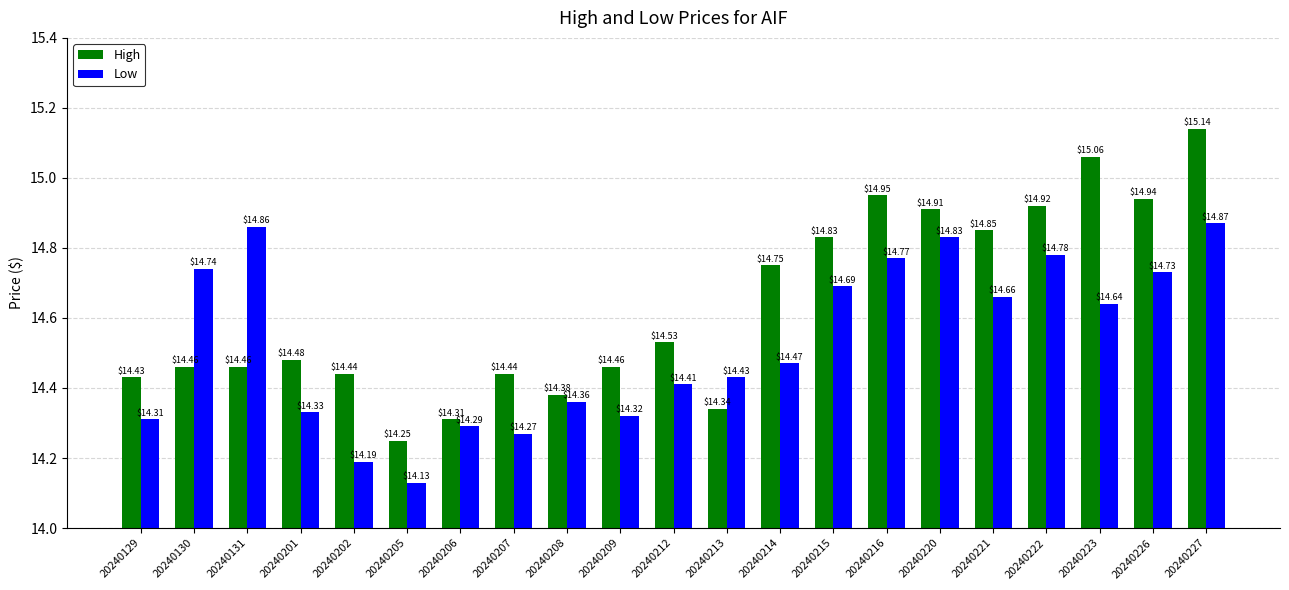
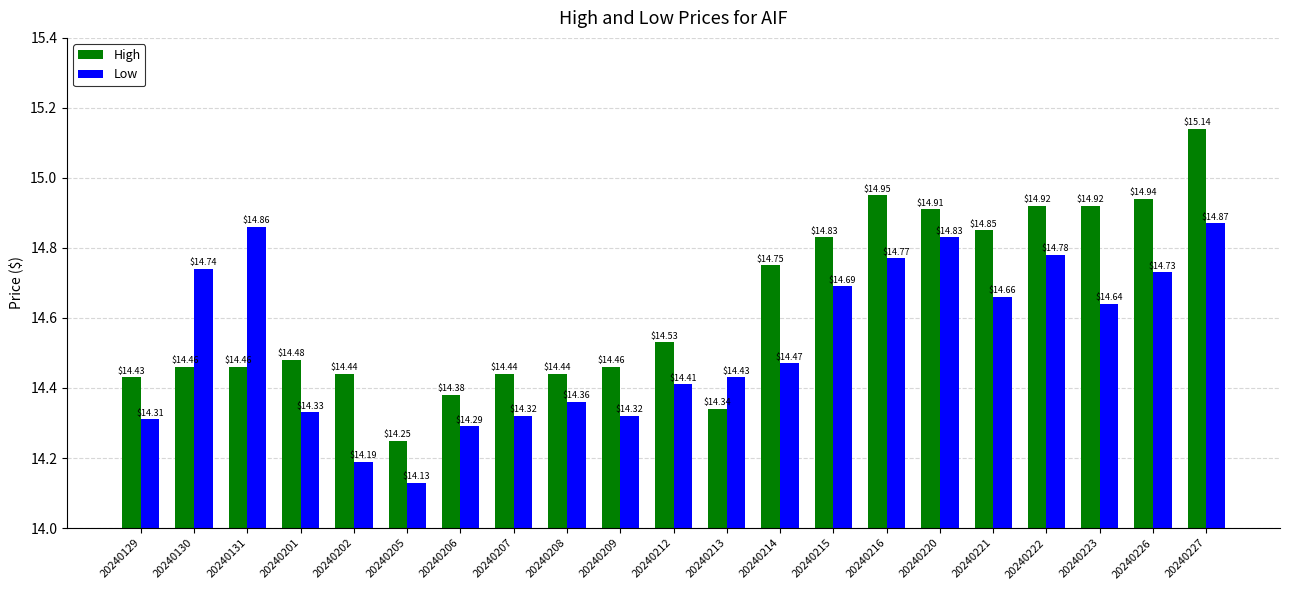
  {
    "High": {
      "20240129": "$14.43",
      "20240130": "$14.46",
      "20240131": "$14.46",
      "20240201": "$14.48",
      "20240202": "$14.44",
      "20240205": "$14.25",
-     "20240206": "$14.31",
+     "20240206": "$14.38",
      "20240207": "$14.44",
-     "20240208": "$14.38",
+     "20240208": "$14.44",
      "20240209": "$14.46",
      "20240212": "$14.53",
      "20240213": "$14.34",
      "20240214": "$14.75",
      "20240215": "$14.83",
      "20240216": "$14.95",
      "20240220": "$14.91",
      "20240221": "$14.85",
      "20240222": "$14.92",
-     "20240223": "$15.06",
+     "20240223": "$14.92",
      "20240226": "$14.94",
      "20240227": "$15.14"
    },
    "Low": {
      "20240129": "$14.31",
      "20240130": "$14.74",
      "20240131": "$14.86",
      "20240201": "$14.33",
      "20240202": "$14.19",
      "20240205": "$14.13",
      "20240206": "$14.29",
-     "20240207": "$14.27",
+     "20240207": "$14.32",
      "20240208": "$14.36",
      "20240209": "$14.32",
      "20240212": "$14.41",
      "20240213": "$14.43",
      "20240214": "$14.47",
      "20240215": "$14.69",
      "20240216": "$14.77",
      "20240220": "$14.83",
      "20240221": "$14.66",
      "20240222": "$14.78",
      "20240223": "$14.64",
      "20240226": "$14.73",
      "20240227": "$14.87"
    }
  }
